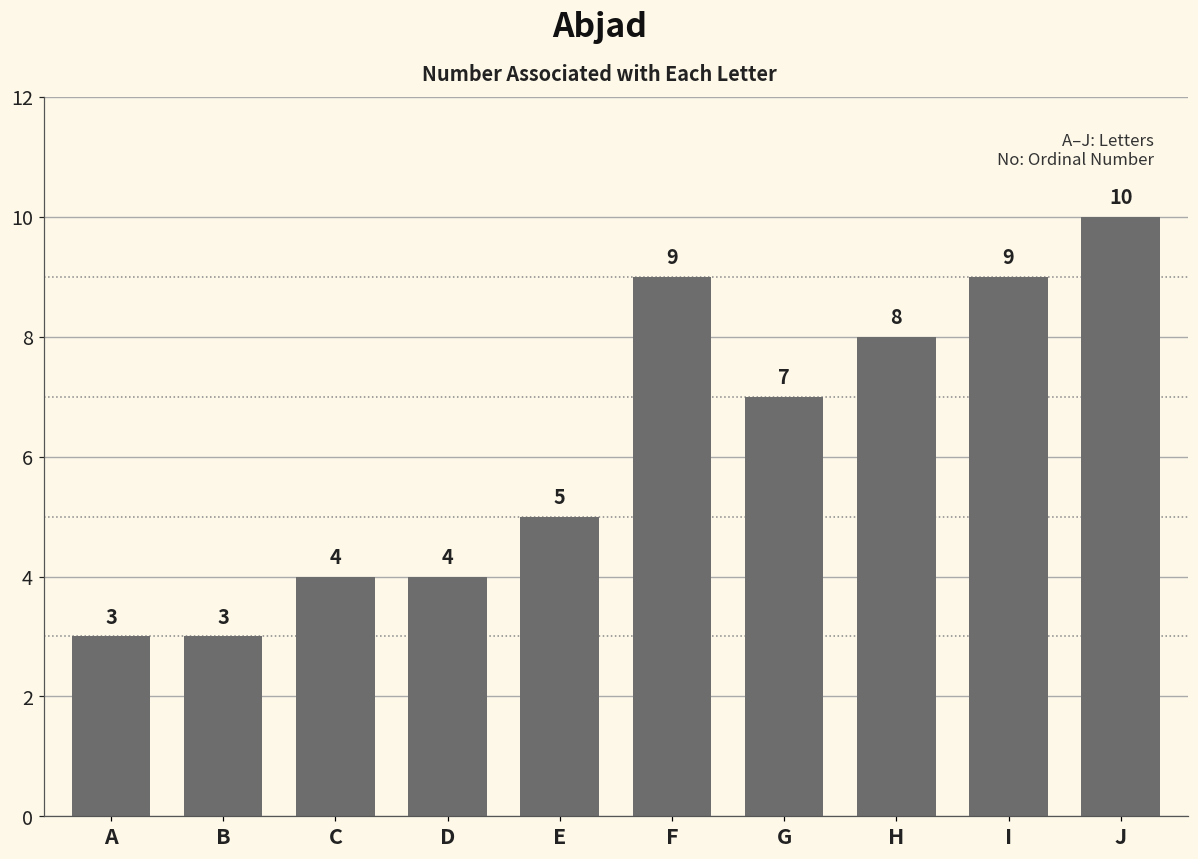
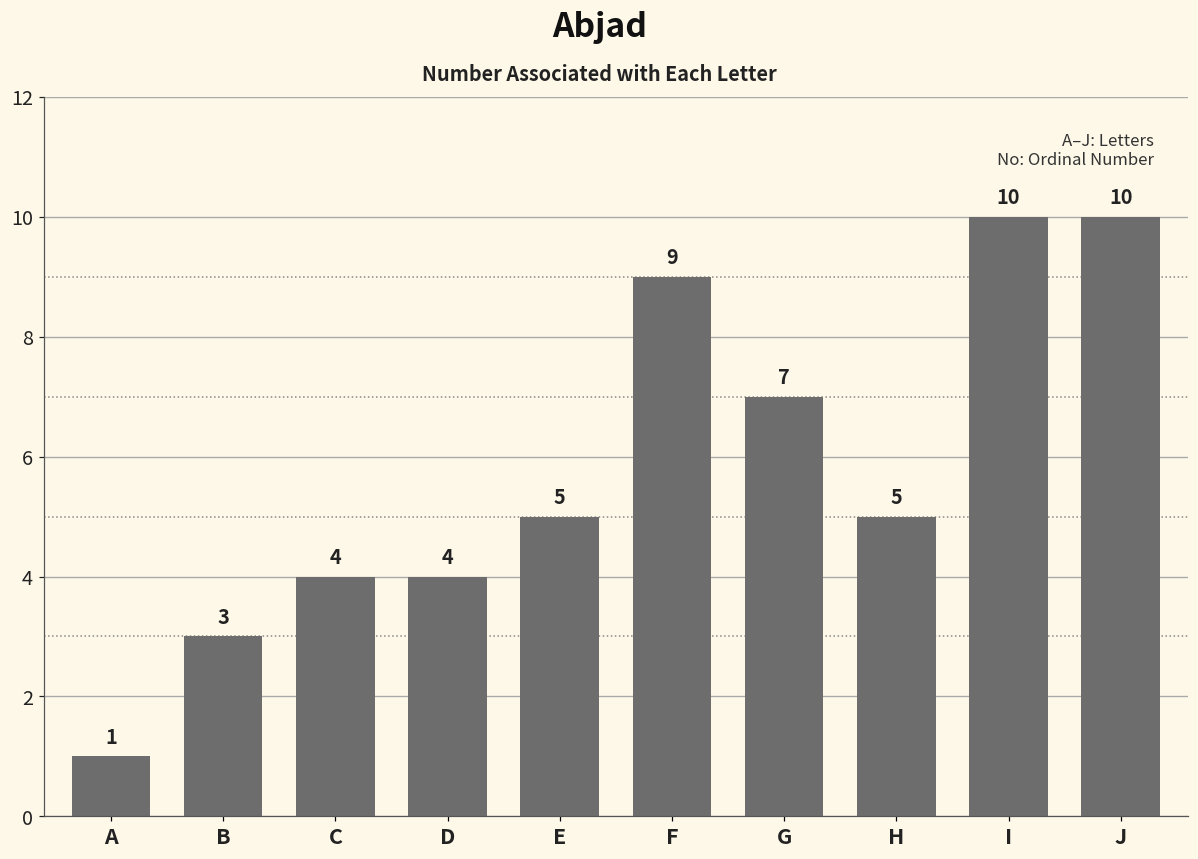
  {
-   "A": 3,
+   "A": 1,
    "B": 3,
    "C": 4,
    "D": 4,
    "E": 5,
    "F": 9,
    "G": 7,
-   "H": 8,
-   "I": 9,
+   "H": 5,
+   "I": 10,
    "J": 10
  }
